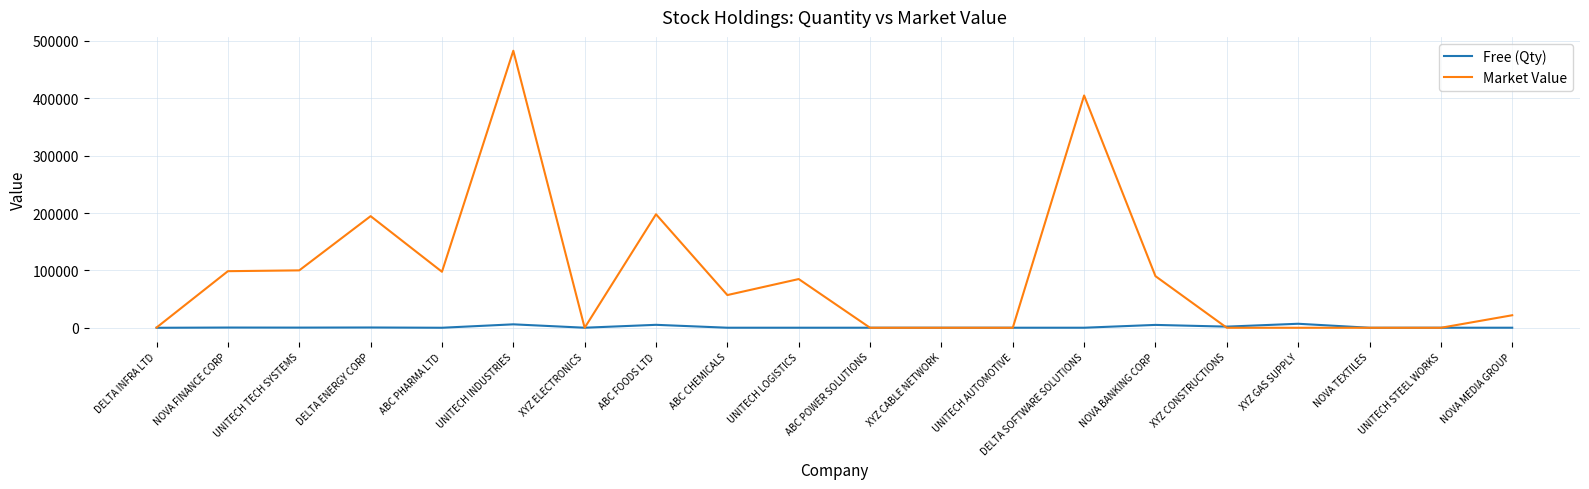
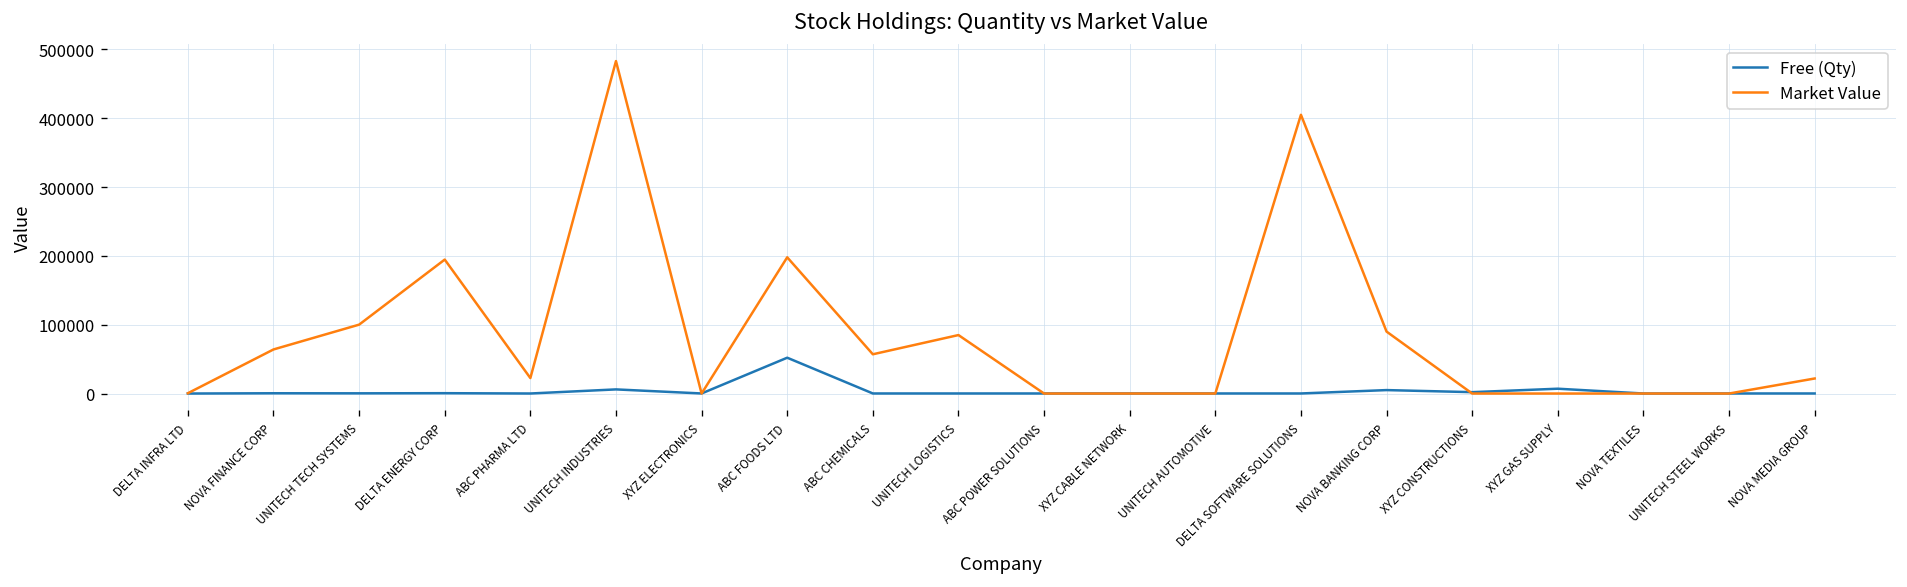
  {
    "Free (Qty)": {
      "NOVA FINANCE CORP": 0,
      "UNITECH TECH SYSTEMS": 0,
      "DELTA ENERGY CORP": 0,
      "ABC PHARMA LTD": 0,
      "UNITECH INDUSTRIES": 10000,
-     "ABC FOODS LTD": 10000,
+     "ABC FOODS LTD": 50000,
      "ABC CHEMICALS": 0,
      "UNITECH LOGISTICS": 0,
      "DELTA SOFTWARE SOLUTIONS": 0,
      "NOVA BANKING CORP": 10000,
      "XYZ GAS SUPPLY": 10000,
      "NOVA MEDIA GROUP": 0
    },
    "Market Value": {
-     "NOVA FINANCE CORP": 100000,
+     "NOVA FINANCE CORP": 60000,
      "UNITECH TECH SYSTEMS": 100000,
      "DELTA ENERGY CORP": 190000,
-     "ABC PHARMA LTD": 100000,
+     "ABC PHARMA LTD": 20000,
      "UNITECH INDUSTRIES": 480000,
      "ABC FOODS LTD": 200000,
      "ABC CHEMICALS": 60000,
      "UNITECH LOGISTICS": 80000,
      "DELTA SOFTWARE SOLUTIONS": 400000,
      "NOVA BANKING CORP": 90000,
      "XYZ GAS SUPPLY": 0,
      "NOVA MEDIA GROUP": 20000
    }
  }
